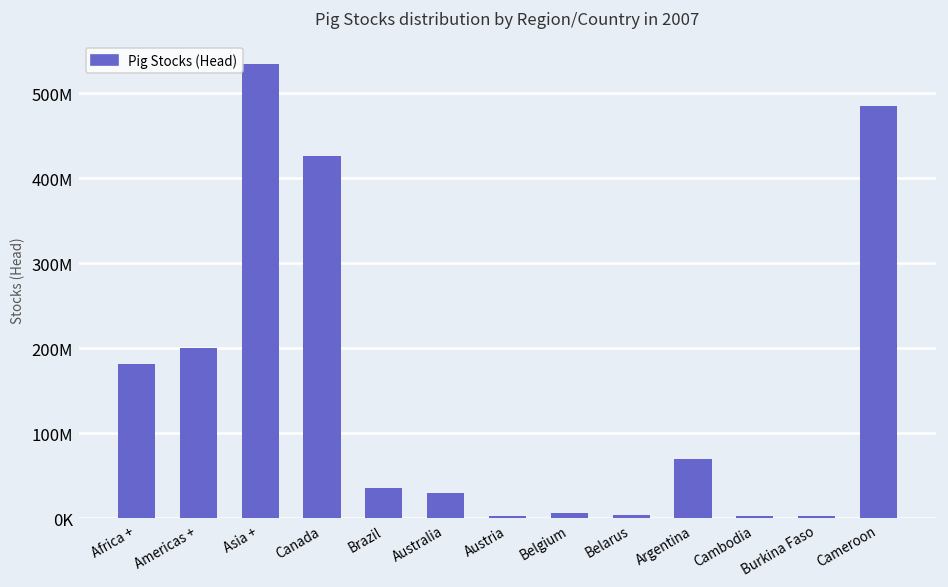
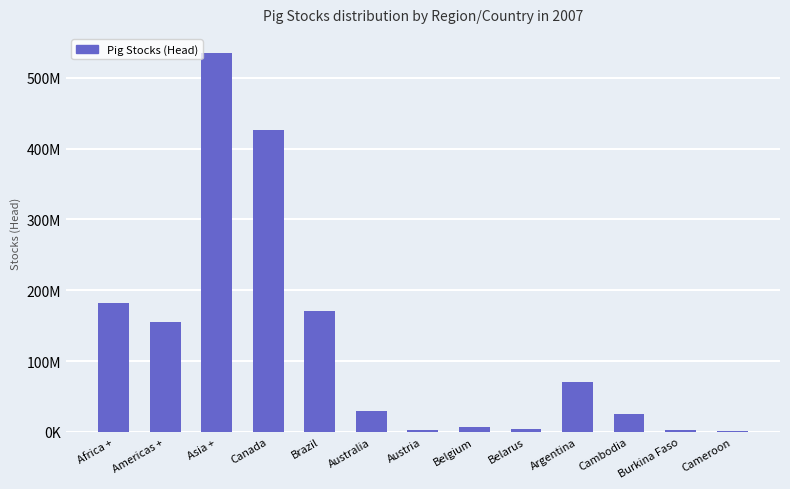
  {
    "Africa +": 180000000,
-   "Americas +": 200000000,
+   "Americas +": 150000000,
    "Asia +": 540000000,
    "Canada": 430000000,
-   "Brazil": 40000000,
+   "Brazil": 170000000,
    "Australia": 30000000,
    "Belgium": 10000000,
    "Belarus": 0,
    "Argentina": 70000000,
-   "Cambodia": 0,
-   "Cameroon": 490000000
+   "Cambodia": 30000000,
+   "Cameroon": 0
  }
